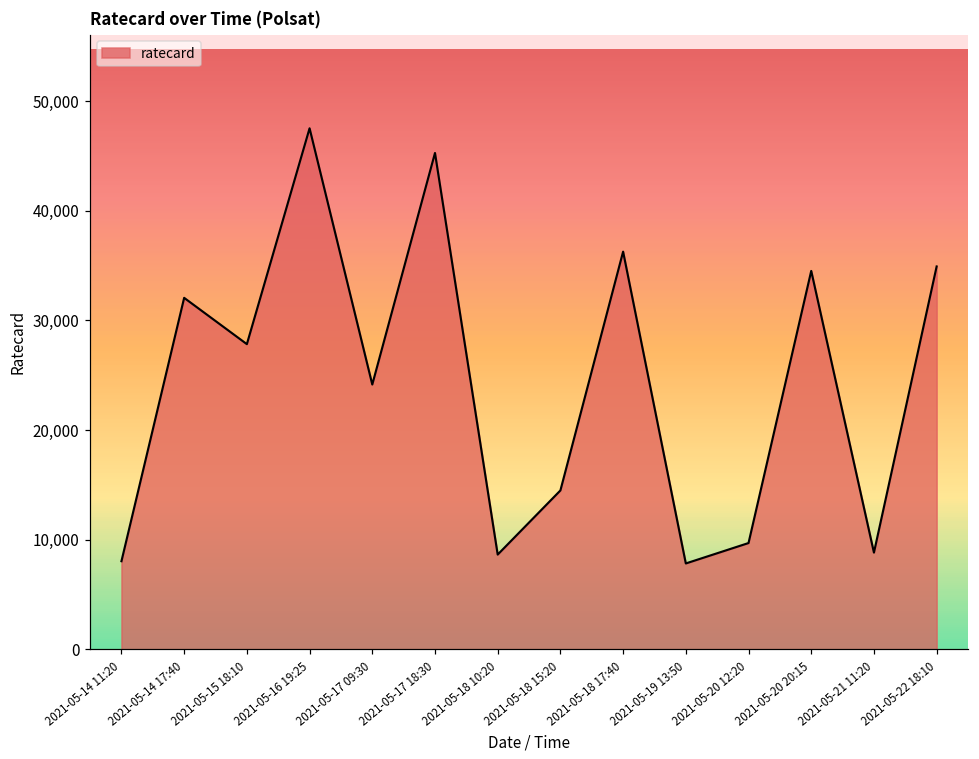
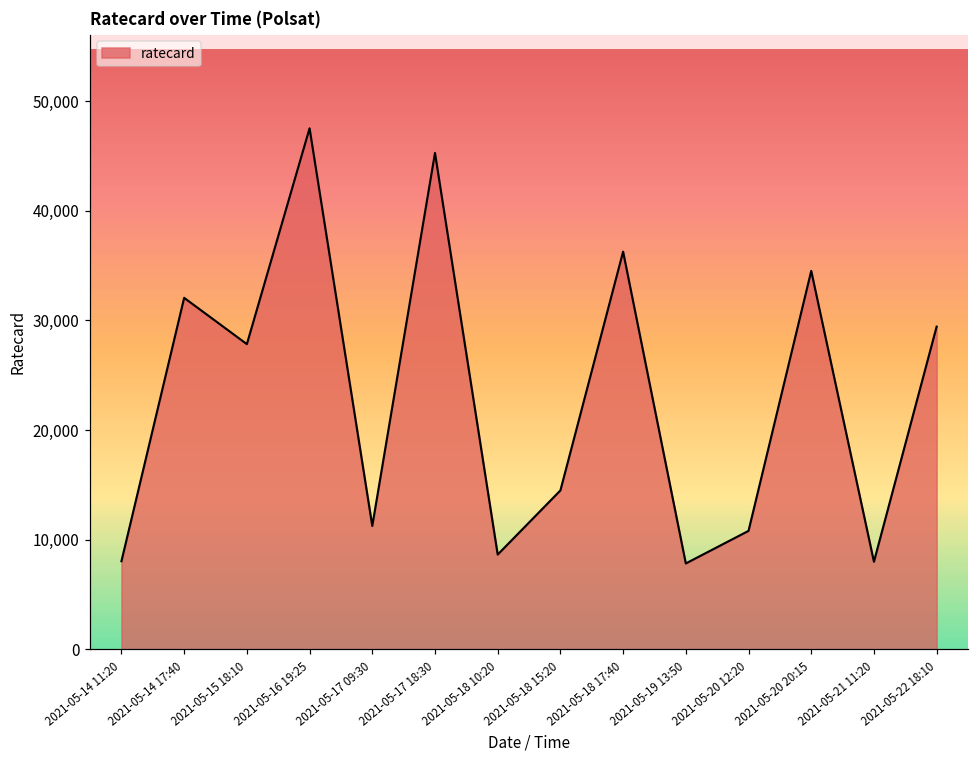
  {
    "2021-05-14 11:20": "8,000",
    "2021-05-14 17:40": "32,000",
    "2021-05-15 18:10": "28,000",
    "2021-05-16 19:25": "48,000",
-   "2021-05-17 09:30": "24,000",
+   "2021-05-17 09:30": "11,000",
    "2021-05-17 18:30": "45,000",
    "2021-05-18 10:20": "9,000",
    "2021-05-18 15:20": "14,000",
    "2021-05-18 17:40": "36,000",
    "2021-05-19 13:50": "8,000",
-   "2021-05-20 12:20": "10,000",
+   "2021-05-20 12:20": "11,000",
    "2021-05-20 20:15": "35,000",
-   "2021-05-21 11:20": "9,000",
-   "2021-05-22 18:10": "35,000"
+   "2021-05-21 11:20": "8,000",
+   "2021-05-22 18:10": "29,000"
  }
